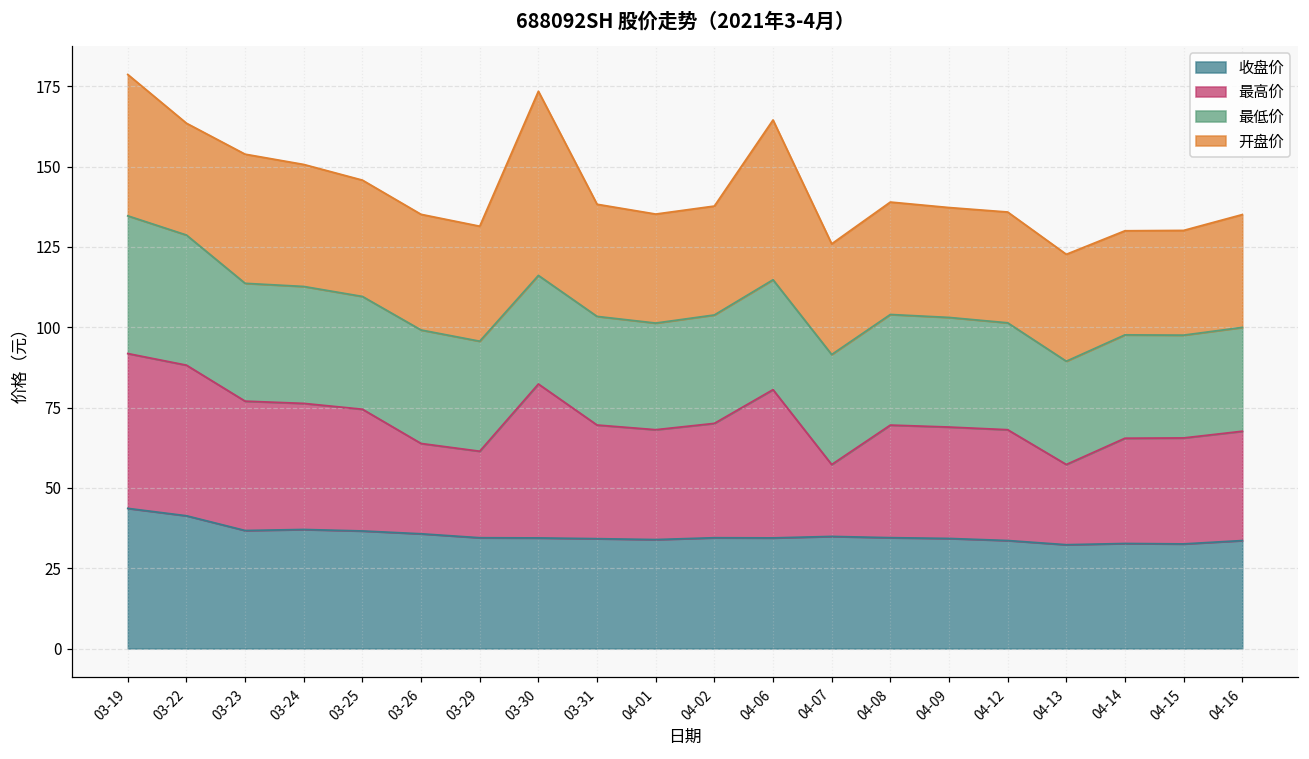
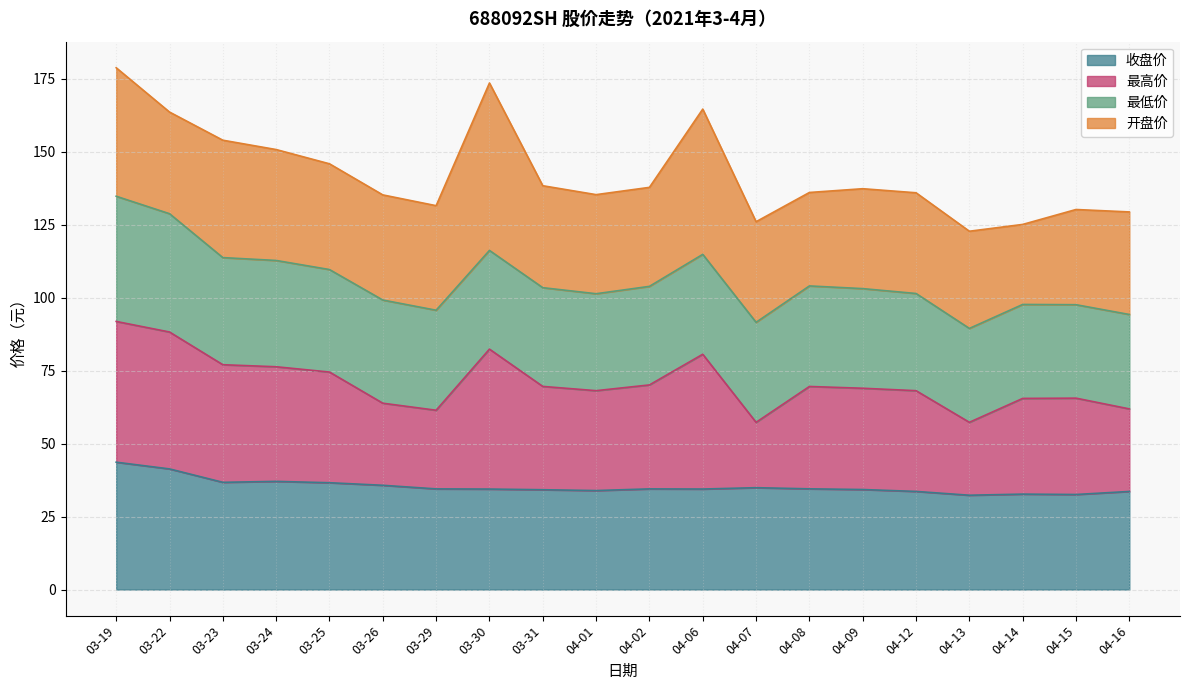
  {
    "最高价": {
      "03-19": 48,
      "03-22": 47,
      "03-23": 40,
      "03-24": 39,
      "03-25": 38,
      "03-26": 28,
      "03-29": 27,
      "03-30": 48,
      "03-31": 35,
      "04-01": 34,
      "04-02": 36,
      "04-06": 46,
      "04-07": 22,
      "04-08": 35,
      "04-09": 35,
      "04-12": 34,
      "04-13": 25,
      "04-14": 33,
      "04-15": 33,
-     "04-16": 34
+     "04-16": 28
    },
    "开盘价": {
      "03-19": 44,
      "03-22": 35,
      "03-23": 40,
      "03-24": 38,
      "03-25": 36,
      "03-26": 36,
      "03-29": 36,
      "03-30": 57,
      "03-31": 35,
      "04-01": 34,
      "04-02": 34,
      "04-06": 50,
      "04-07": 34,
-     "04-08": 35,
+     "04-08": 32,
      "04-09": 34,
      "04-12": 34,
      "04-13": 33,
-     "04-14": 32,
+     "04-14": 27,
      "04-15": 33,
      "04-16": 35
    }
  }
